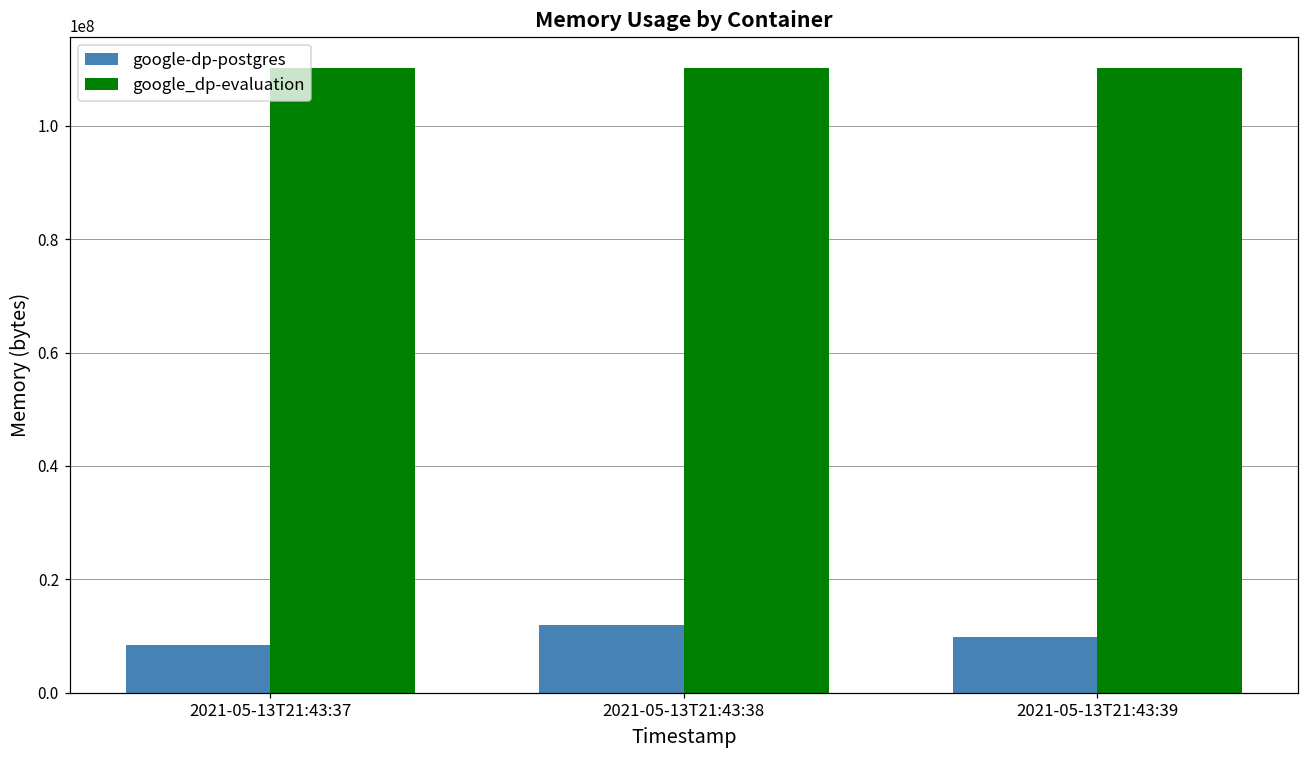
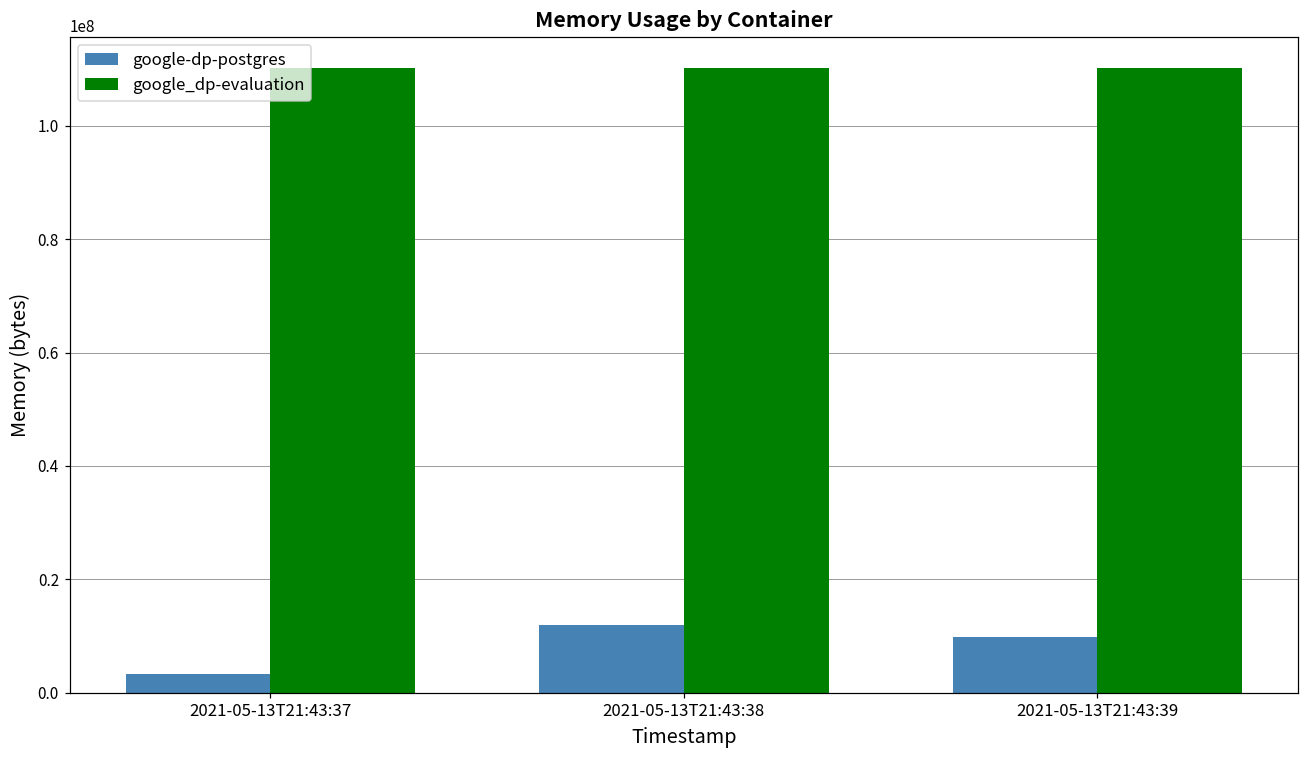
  {
    "google-dp-postgres": {
-     "2021-05-13T21:43:37": 8000000,
+     "2021-05-13T21:43:37": 3000000,
      "2021-05-13T21:43:38": 12000000,
      "2021-05-13T21:43:39": 10000000
    },
    "google_dp-evaluation": {
      "2021-05-13T21:43:37": 110000000,
      "2021-05-13T21:43:38": 110000000,
      "2021-05-13T21:43:39": 110000000
    }
  }
